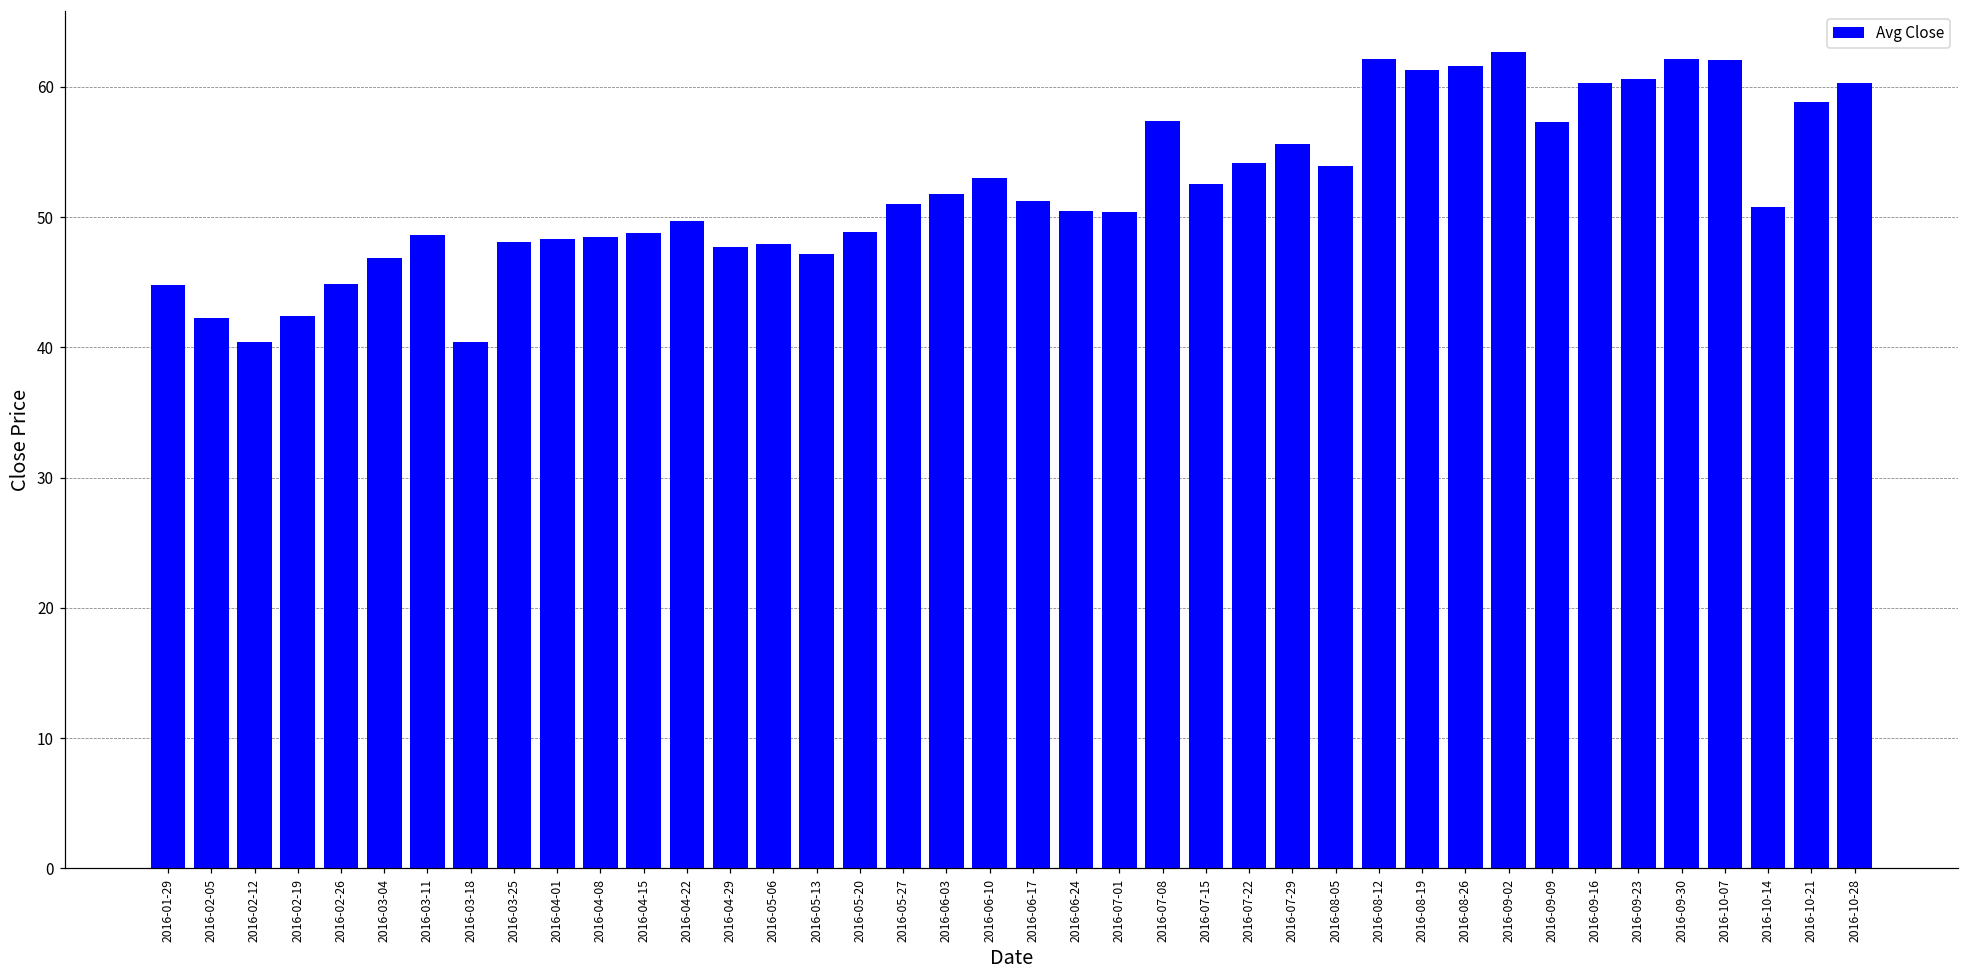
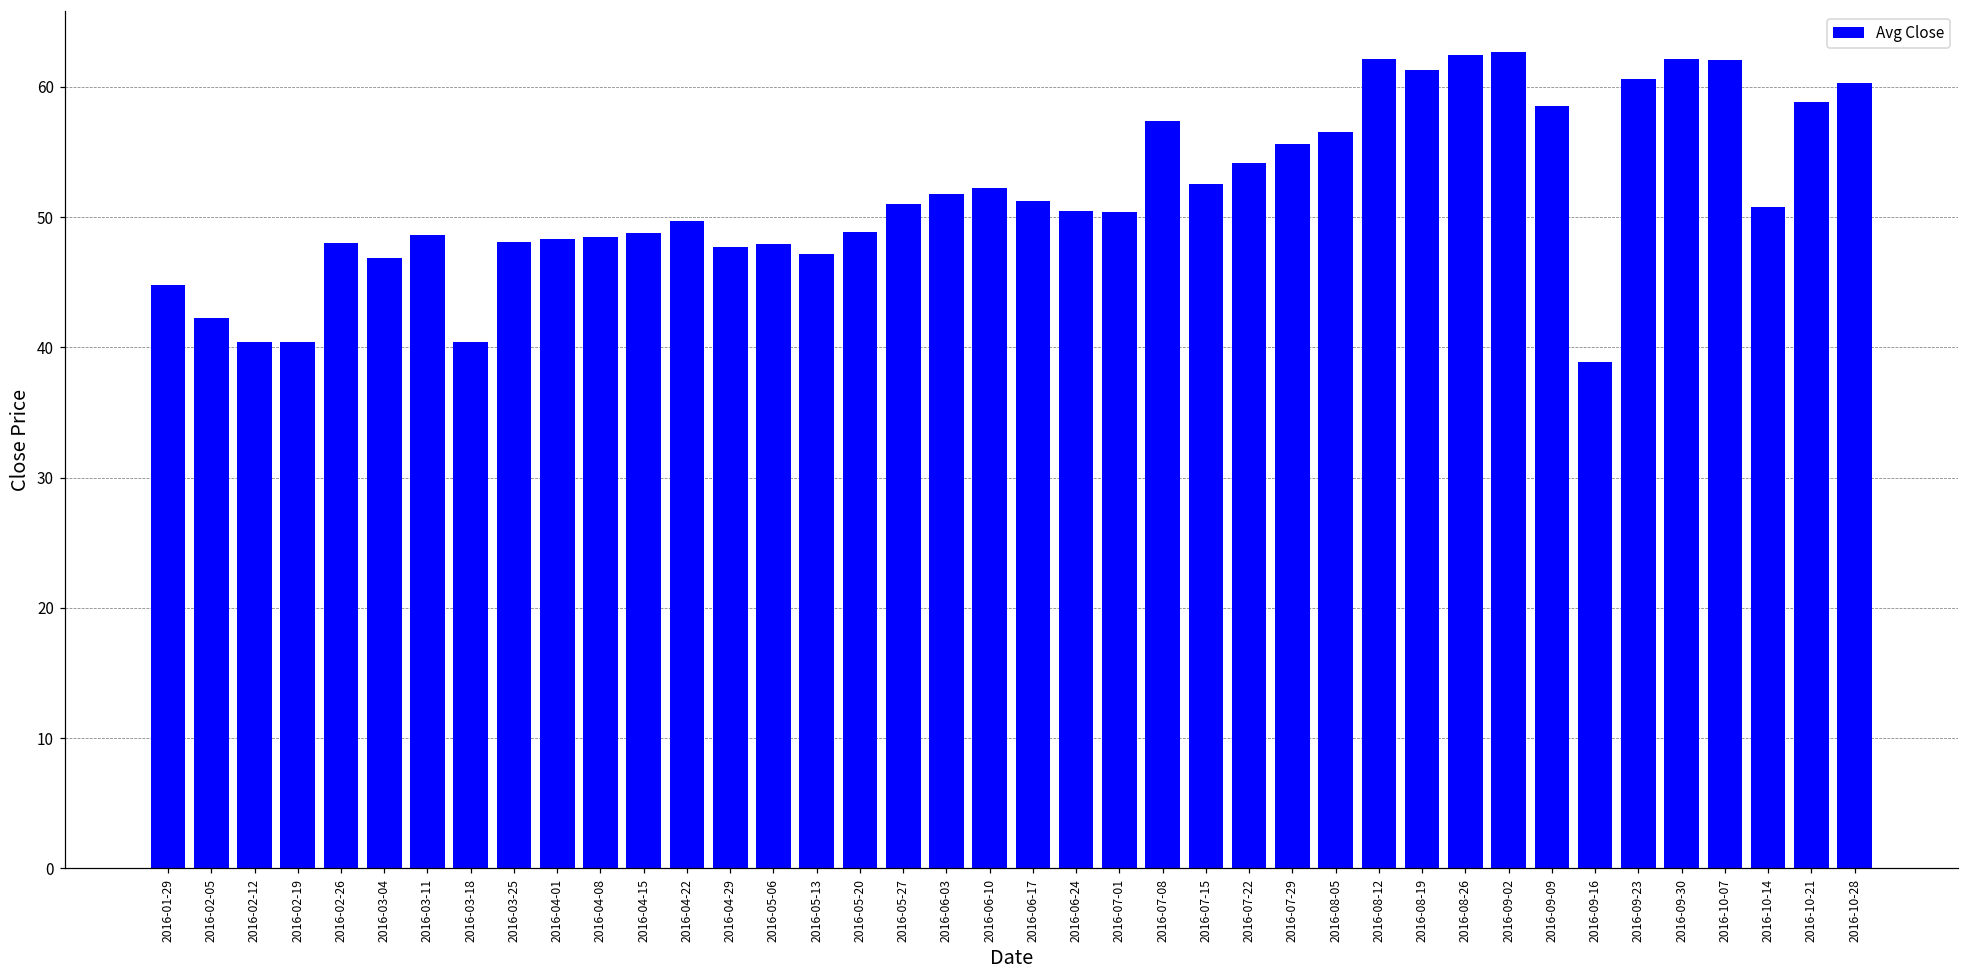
  {
    "2016-01-29": 44.8,
    "2016-02-05": 42.2,
    "2016-02-12": 40.4,
-   "2016-02-19": 42.4,
-   "2016-02-26": 44.9,
+   "2016-02-19": 40.4,
+   "2016-02-26": 48.0,
    "2016-03-04": 46.8,
    "2016-03-11": 48.6,
    "2016-03-18": 40.4,
    "2016-03-25": 48.1,
    "2016-04-01": 48.3,
    "2016-04-08": 48.5,
    "2016-04-15": 48.8,
    "2016-04-22": 49.7,
    "2016-04-29": 47.7,
    "2016-05-06": 48.0,
    "2016-05-13": 47.2,
    "2016-05-20": 48.8,
    "2016-05-27": 51.0,
    "2016-06-03": 51.8,
-   "2016-06-10": 53.0,
+   "2016-06-10": 52.3,
    "2016-06-17": 51.2,
    "2016-06-24": 50.5,
    "2016-07-01": 50.4,
    "2016-07-08": 57.4,
    "2016-07-15": 52.6,
    "2016-07-22": 54.2,
    "2016-07-29": 55.6,
-   "2016-08-05": 53.9,
+   "2016-08-05": 56.6,
    "2016-08-12": 62.1,
    "2016-08-19": 61.3,
-   "2016-08-26": 61.6,
+   "2016-08-26": 62.5,
    "2016-09-02": 62.7,
-   "2016-09-09": 57.3,
-   "2016-09-16": 60.3,
+   "2016-09-09": 58.5,
+   "2016-09-16": 38.9,
    "2016-09-23": 60.6,
    "2016-09-30": 62.1,
    "2016-10-07": 62.1,
    "2016-10-14": 50.8,
    "2016-10-21": 58.8,
    "2016-10-28": 60.3
  }
